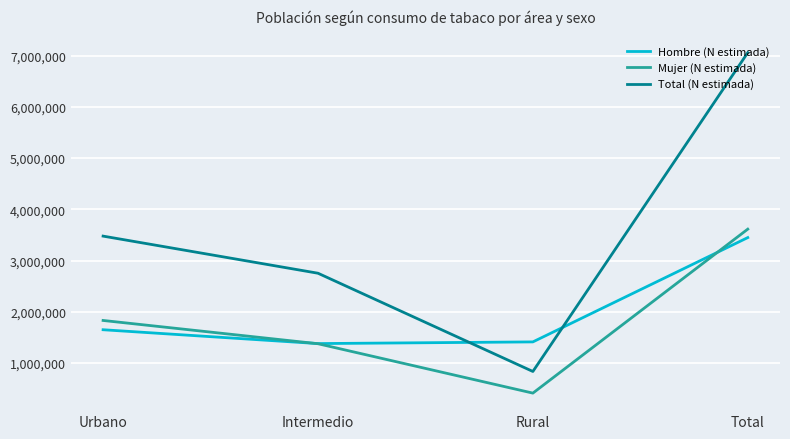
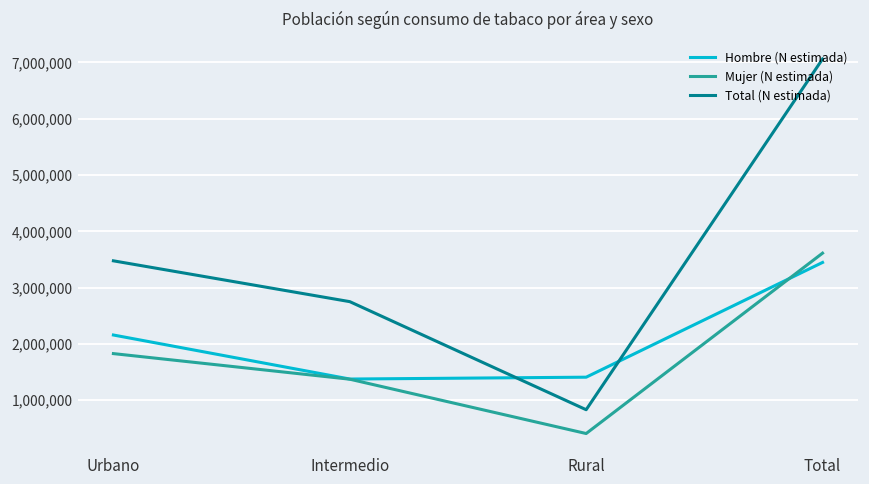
  {
    "Hombre (N estimada)": {
-     "Urbano": "1,600,000",
+     "Urbano": "2,200,000",
      "Rural": "1,400,000",
      "Total": "3,400,000"
    }
  }
